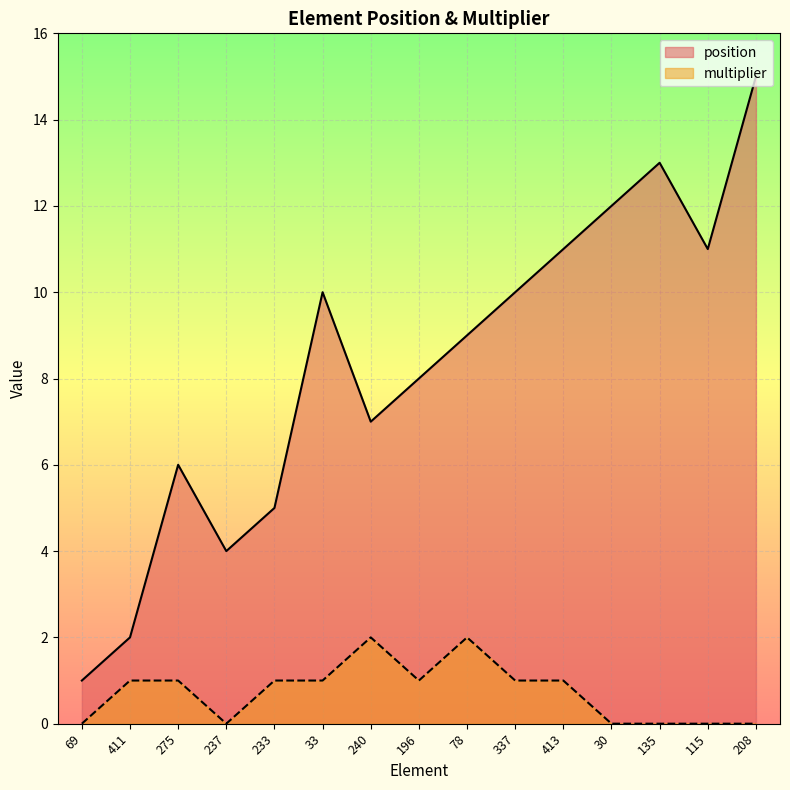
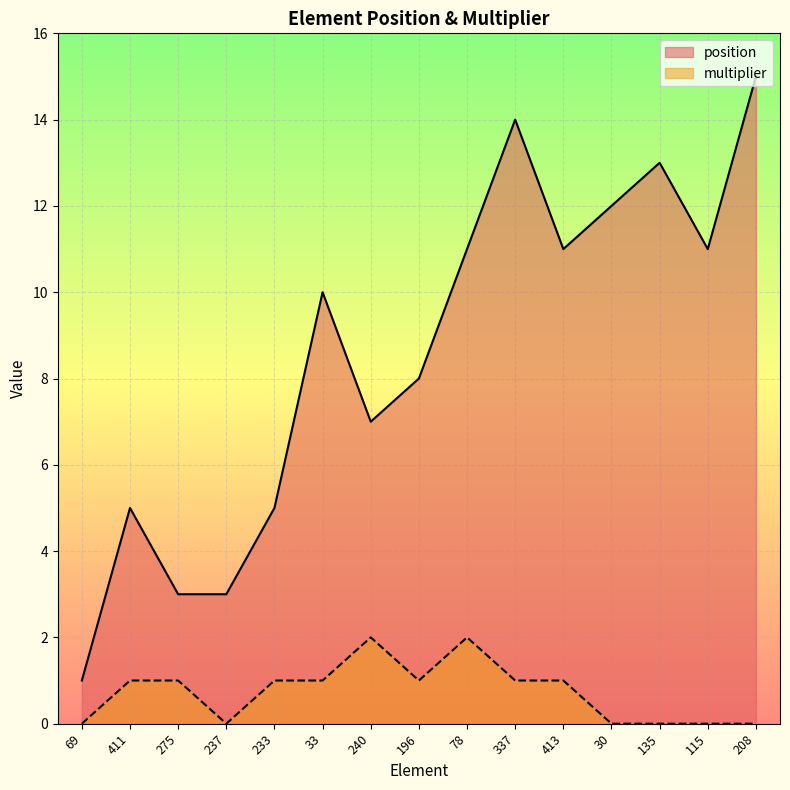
  {
    "position": {
      "69": 1,
-     "411": 2,
-     "275": 6,
-     "237": 4,
+     "411": 5,
+     "275": 3,
+     "237": 3,
      "233": 5,
      "33": 10,
      "240": 7,
      "196": 8,
-     "78": 9,
-     "337": 10,
+     "78": 11,
+     "337": 14,
      "413": 11,
      "30": 12,
      "135": 13,
      "115": 11
    },
    "multiplier": {
      "69": 0,
      "411": 1,
      "275": 1,
      "237": 0,
      "233": 1,
      "33": 1,
      "240": 2,
      "196": 1,
      "78": 2,
      "337": 1,
      "413": 1,
      "30": 0,
      "135": 0,
      "115": 0,
      "208": 0
    }
  }
